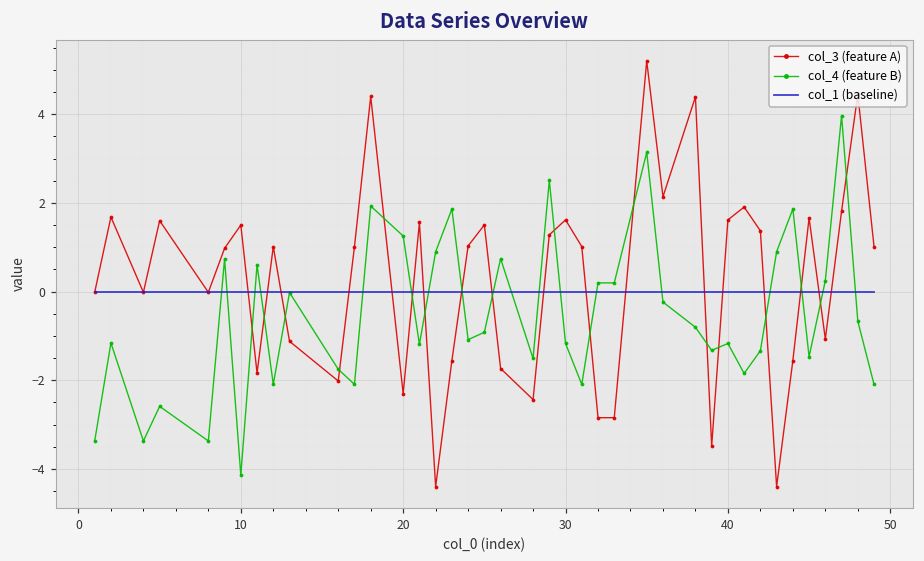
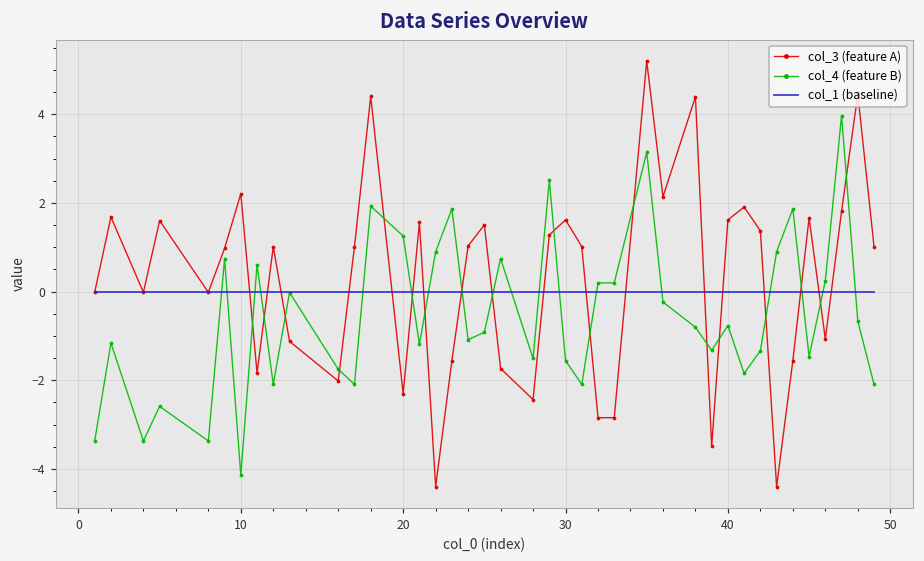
  {
    "col_3 (feature A)": {
-     "10": 1.5,
+     "10": 2.2,
      "20": -2.3,
      "30": 1.6,
      "40": 1.6
    },
    "col_4 (feature B)": {
      "10": -4.1,
      "20": 1.3,
-     "30": -1.2,
-     "40": -1.2
+     "30": -1.6,
+     "40": -0.8
    },
    "col_1 (baseline)": {
      "10": 0.0,
      "20": 0.0,
      "30": 0.0,
      "40": 0.0
    }
  }
